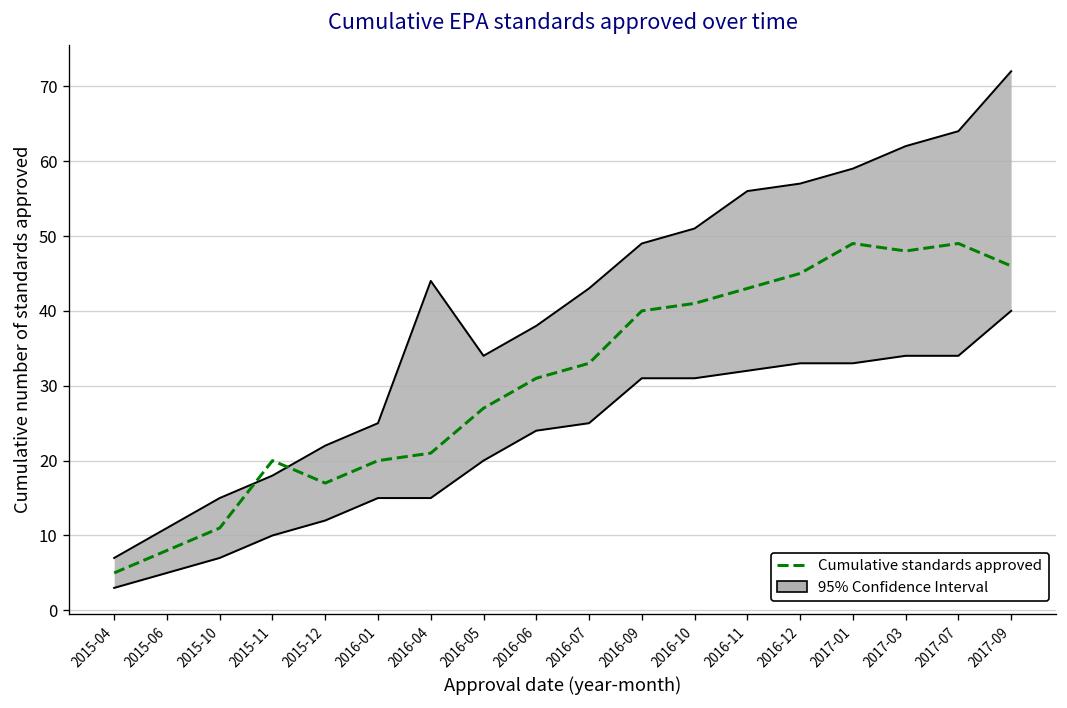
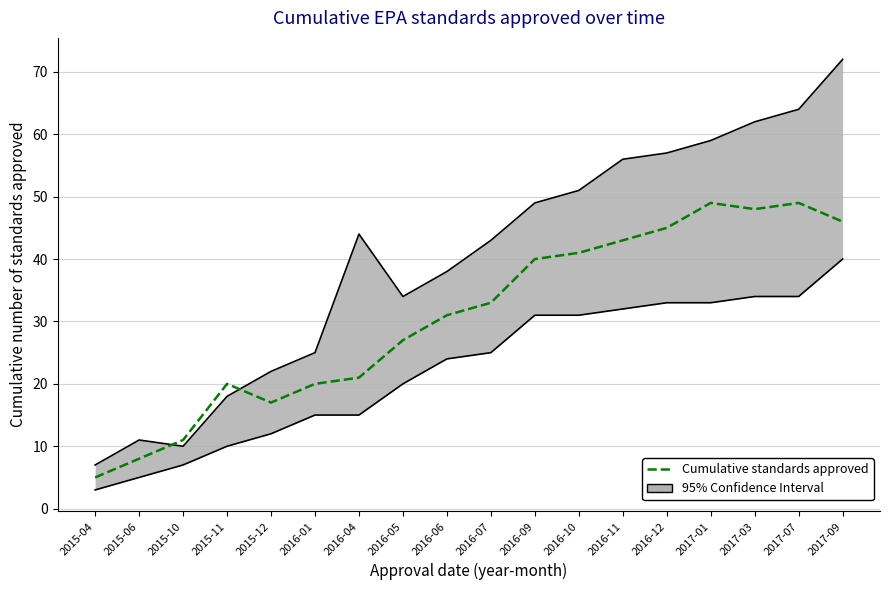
  {
    "95% Confidence Interval": {
      "2015-04": 7,
      "2015-06": 11,
-     "2015-10": 15,
+     "2015-10": 10,
      "2015-11": 18,
      "2015-12": 22,
      "2016-01": 25,
      "2016-04": 44,
      "2016-05": 34,
      "2016-06": 38,
      "2016-07": 43,
      "2016-09": 49,
      "2016-10": 51,
      "2016-11": 56,
      "2016-12": 57,
      "2017-01": 59,
      "2017-03": 62,
      "2017-07": 64,
      "2017-09": 72
    },
    "Cumulative standards approved": {
      "2015-04": 5,
      "2015-06": 8,
      "2015-10": 11,
      "2015-11": 20,
      "2015-12": 17,
      "2016-01": 20,
      "2016-04": 21,
      "2016-05": 27,
      "2016-06": 31,
      "2016-07": 33,
      "2016-09": 40,
      "2016-10": 41,
      "2016-11": 43,
      "2016-12": 45,
      "2017-01": 49,
      "2017-03": 48,
      "2017-07": 49,
      "2017-09": 46
    }
  }
